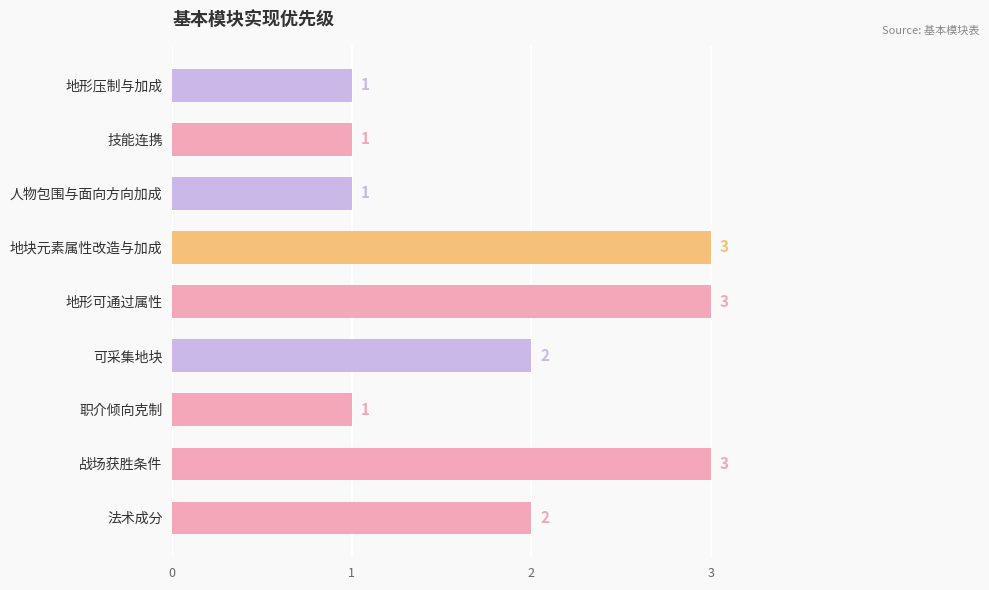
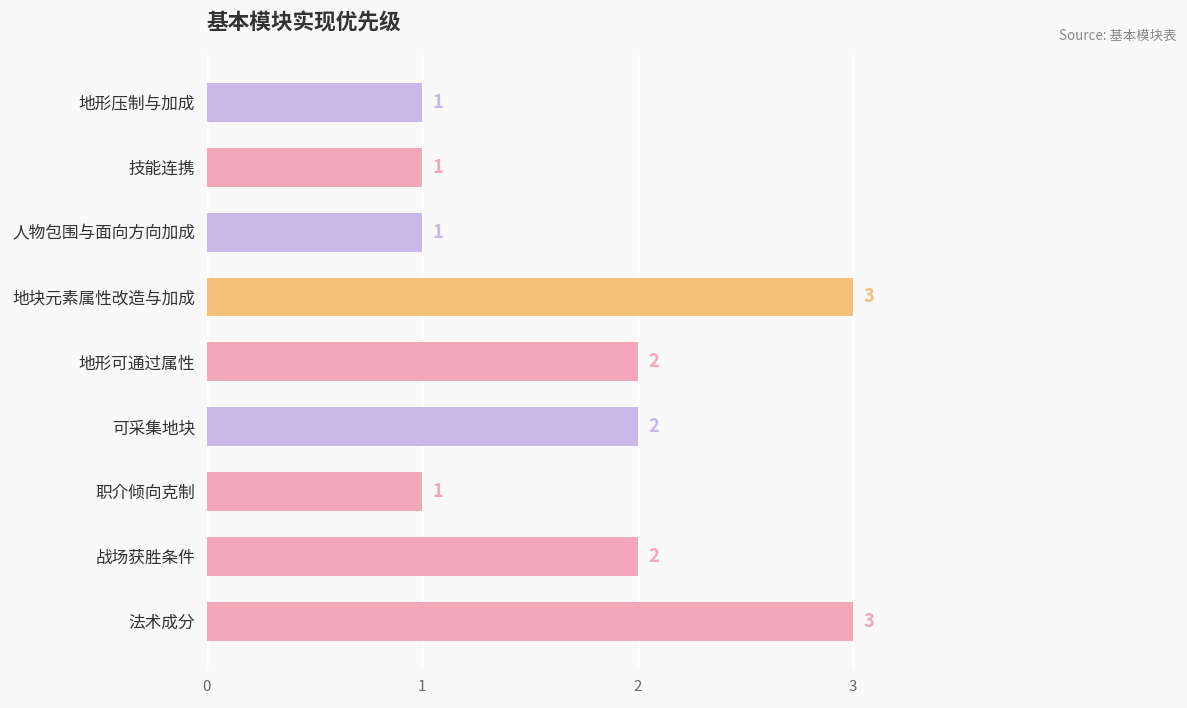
  {
    "地形压制与加成": 1,
    "技能连携": 1,
    "人物包围与面向方向加成": 1,
    "地块元素属性改造与加成": 3,
-   "地形可通过属性": 3,
+   "地形可通过属性": 2,
    "可采集地块": 2,
    "职介倾向克制": 1,
-   "战场获胜条件": 3,
-   "法术成分": 2
+   "战场获胜条件": 2,
+   "法术成分": 3
  }
